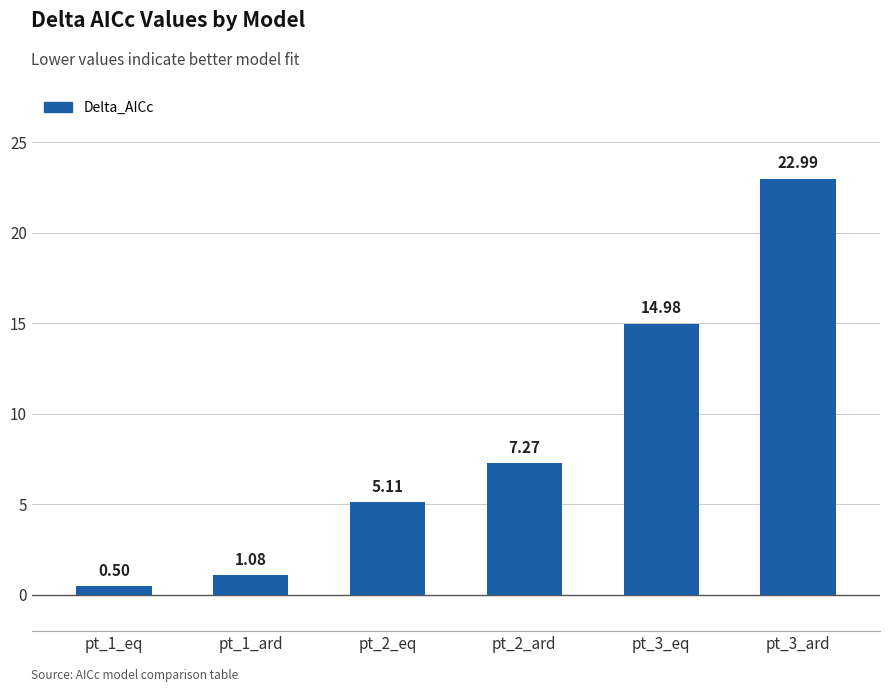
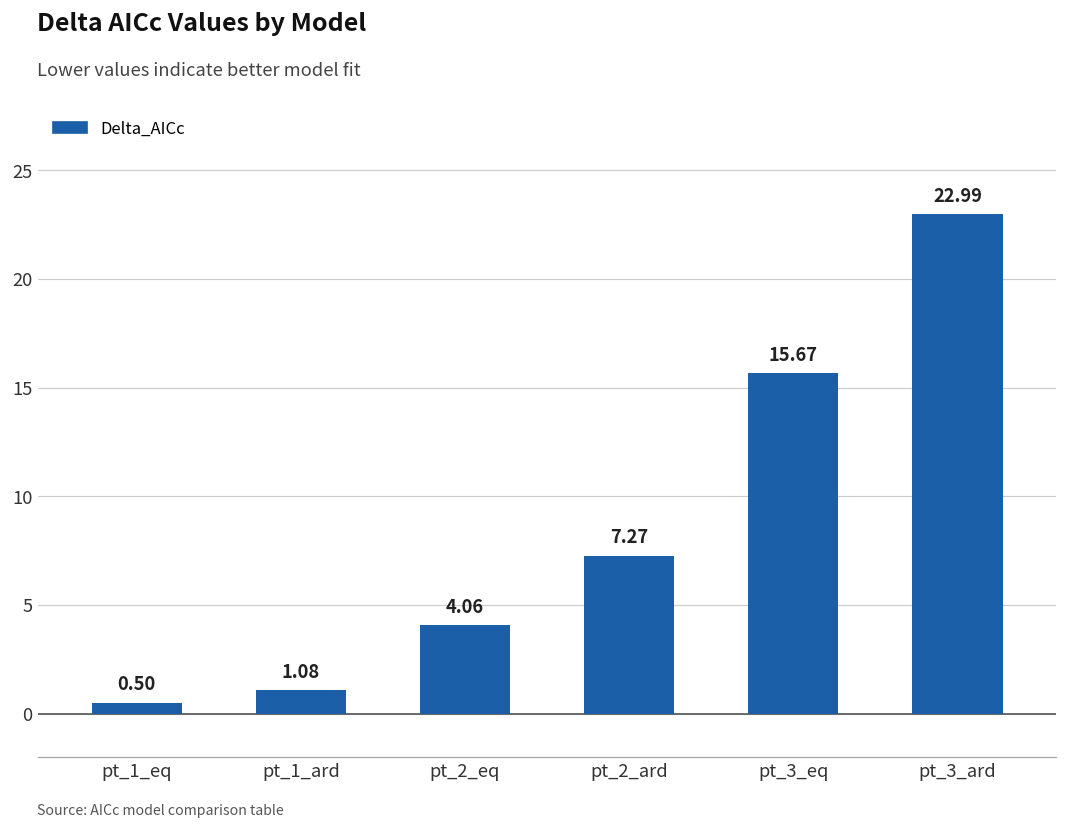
  {
    "pt_1_eq": 0.50,
    "pt_1_ard": 1.08,
-   "pt_2_eq": 5.11,
+   "pt_2_eq": 4.06,
    "pt_2_ard": 7.27,
-   "pt_3_eq": 14.98,
+   "pt_3_eq": 15.67,
    "pt_3_ard": 22.99
  }
